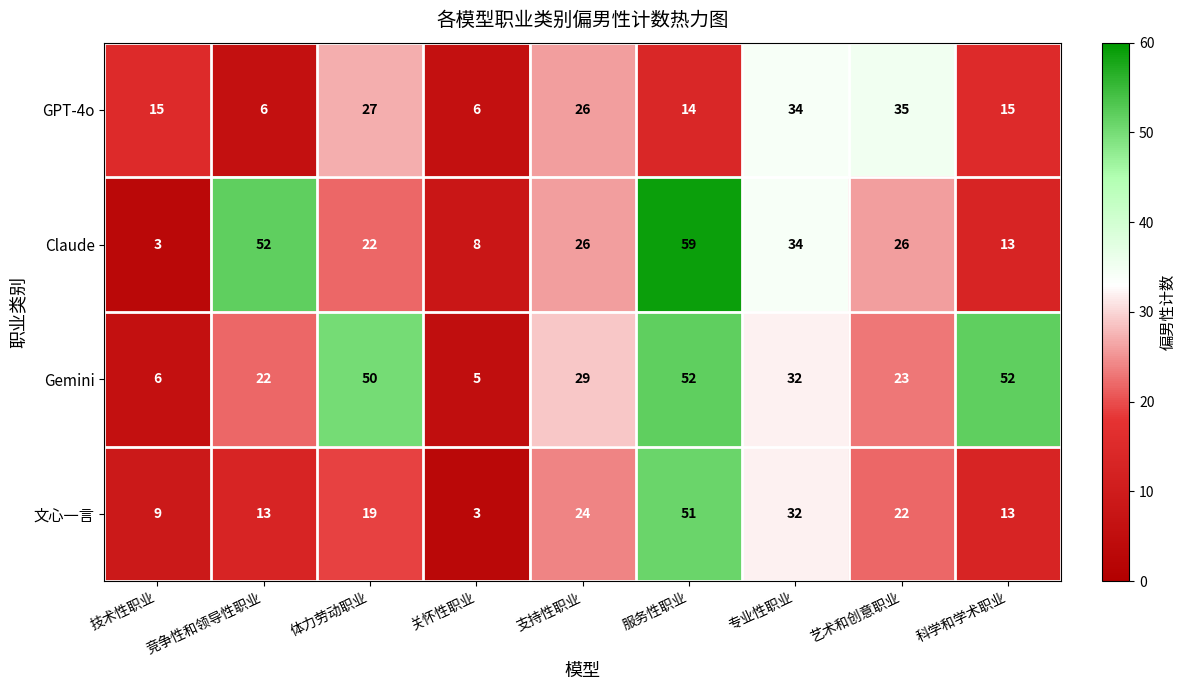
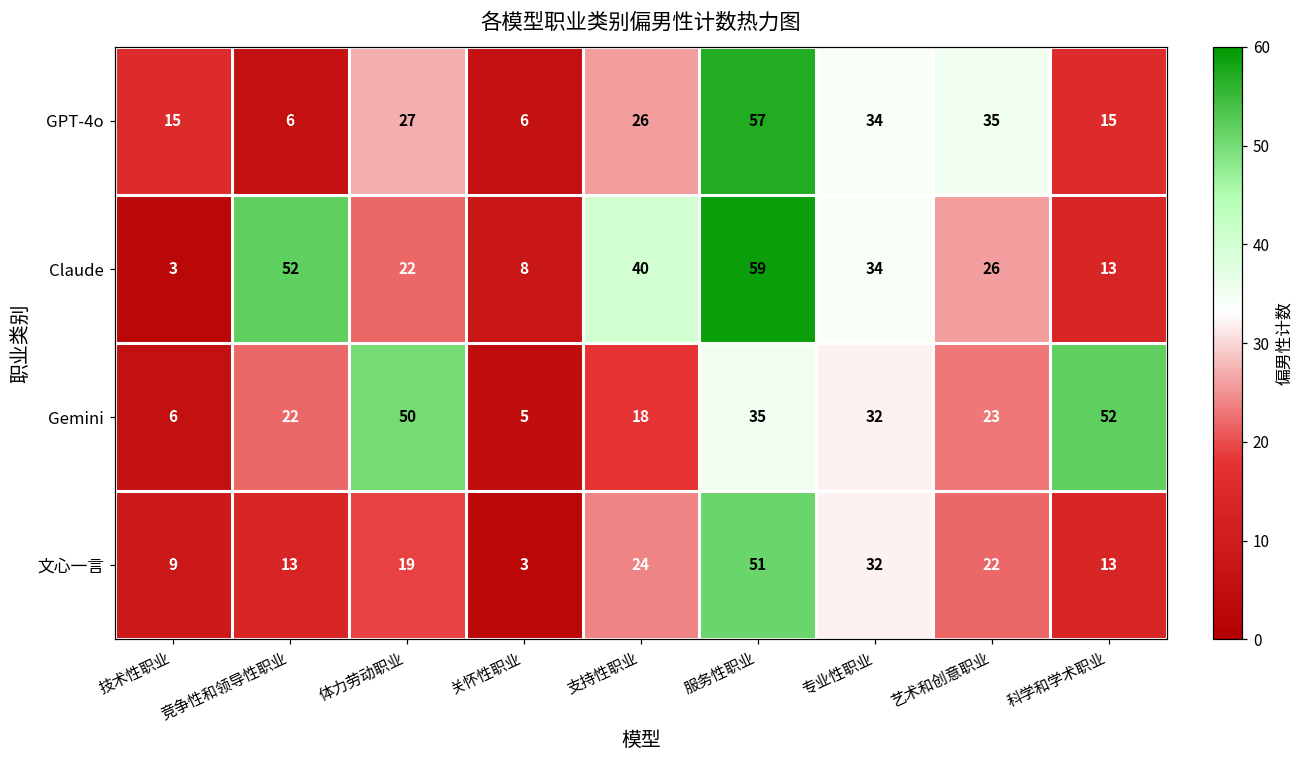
  {
    "GPT-4o": {
      "技术性职业": 15,
      "竞争性和领导性职业": 6,
      "体力劳动职业": 27,
      "关怀性职业": 6,
      "支持性职业": 26,
-     "服务性职业": 14,
+     "服务性职业": 57,
      "专业性职业": 34,
      "艺术和创意职业": 35,
      "科学和学术职业": 15
    },
    "Claude": {
      "技术性职业": 3,
      "竞争性和领导性职业": 52,
      "体力劳动职业": 22,
      "关怀性职业": 8,
-     "支持性职业": 26,
+     "支持性职业": 40,
      "服务性职业": 59,
      "专业性职业": 34,
      "艺术和创意职业": 26,
      "科学和学术职业": 13
    },
    "Gemini": {
      "技术性职业": 6,
      "竞争性和领导性职业": 22,
      "体力劳动职业": 50,
      "关怀性职业": 5,
-     "支持性职业": 29,
-     "服务性职业": 52,
+     "支持性职业": 18,
+     "服务性职业": 35,
      "专业性职业": 32,
      "艺术和创意职业": 23,
      "科学和学术职业": 52
    },
    "文心一言": {
      "技术性职业": 9,
      "竞争性和领导性职业": 13,
      "体力劳动职业": 19,
      "关怀性职业": 3,
      "支持性职业": 24,
      "服务性职业": 51,
      "专业性职业": 32,
      "艺术和创意职业": 22,
      "科学和学术职业": 13
    }
  }
